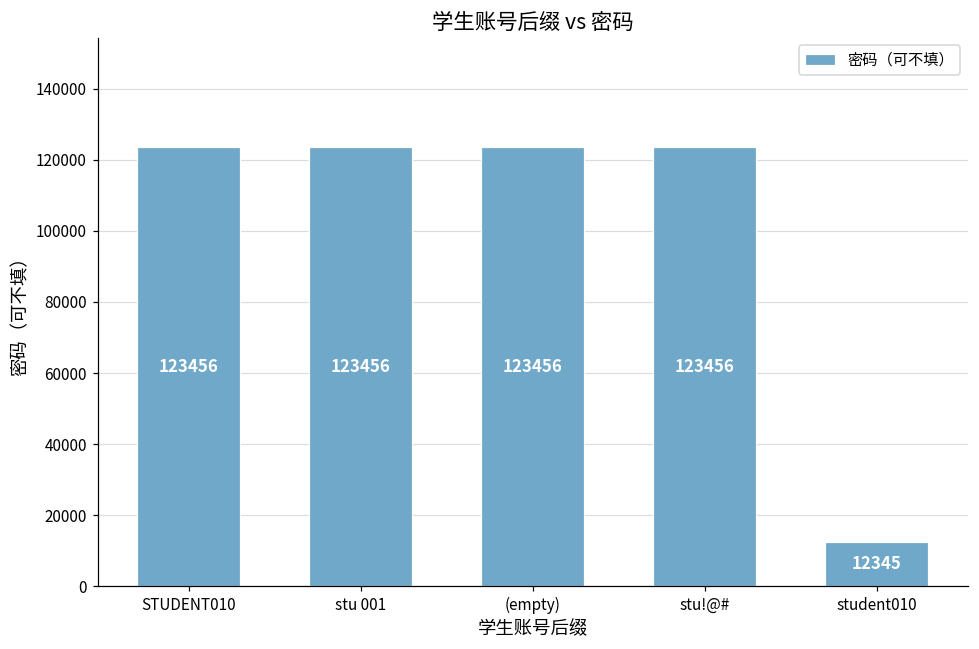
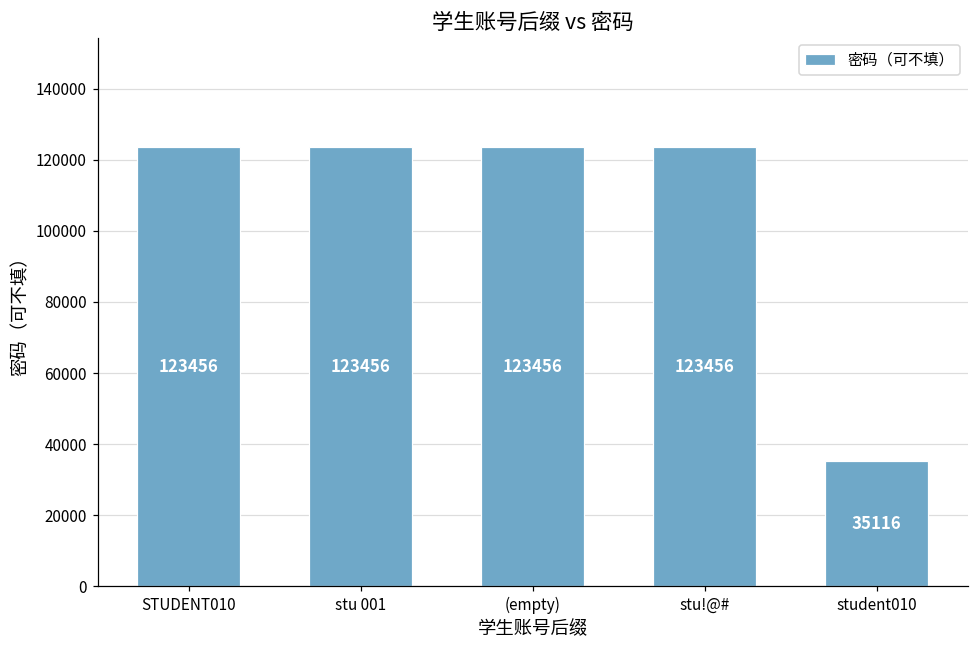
  {
    "STUDENT010": 123456,
    "stu 001": 123456,
    "(empty)": 123456,
    "stu!@#": 123456,
-   "student010": 12345
+   "student010": 35116
  }
